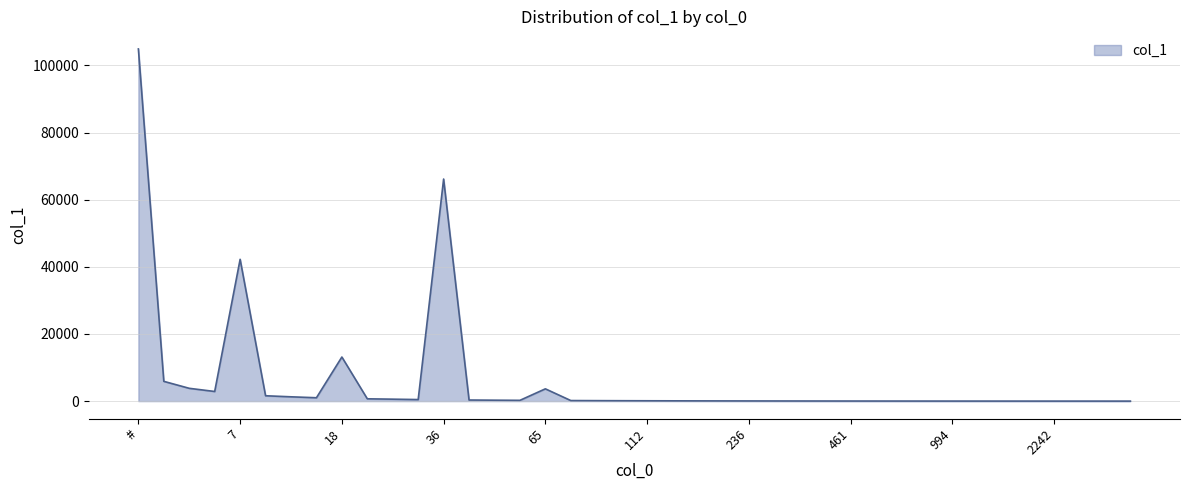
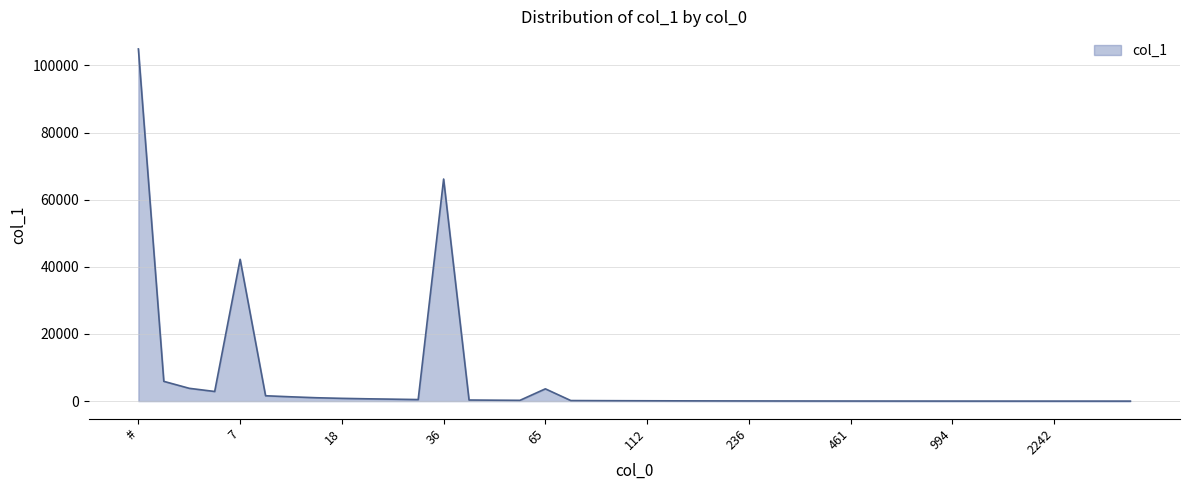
  {
    "#": 105000,
    "7": 42000,
-   "18": 13000,
+   "18": 1000,
    "36": 66000,
    "65": 4000,
    "112": 0,
    "236": 0,
    "461": 0,
    "994": 0,
    "2242": 0
  }
